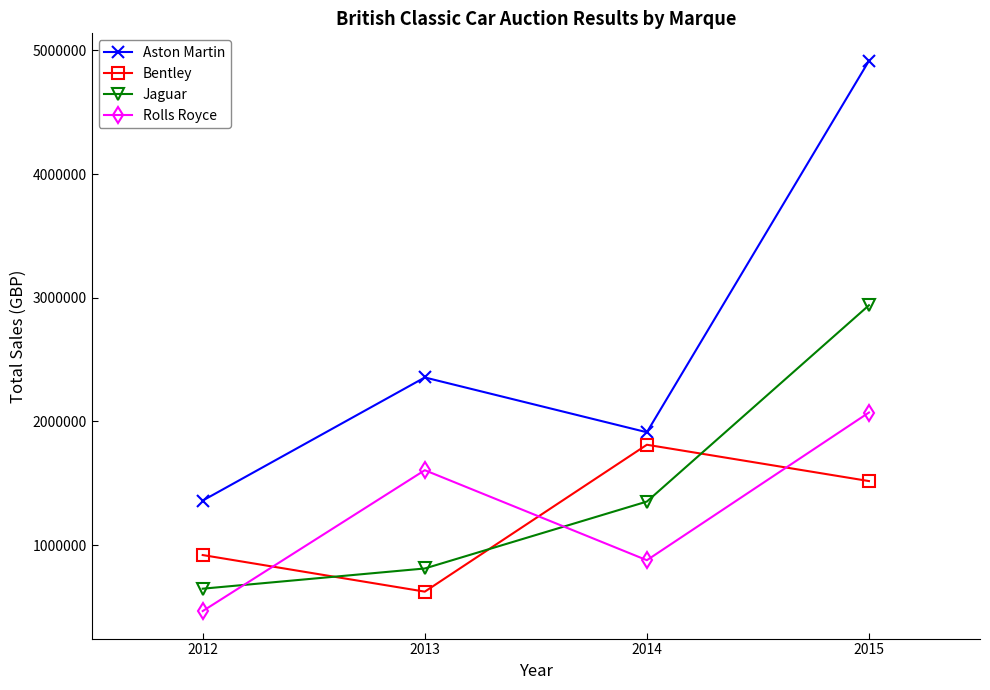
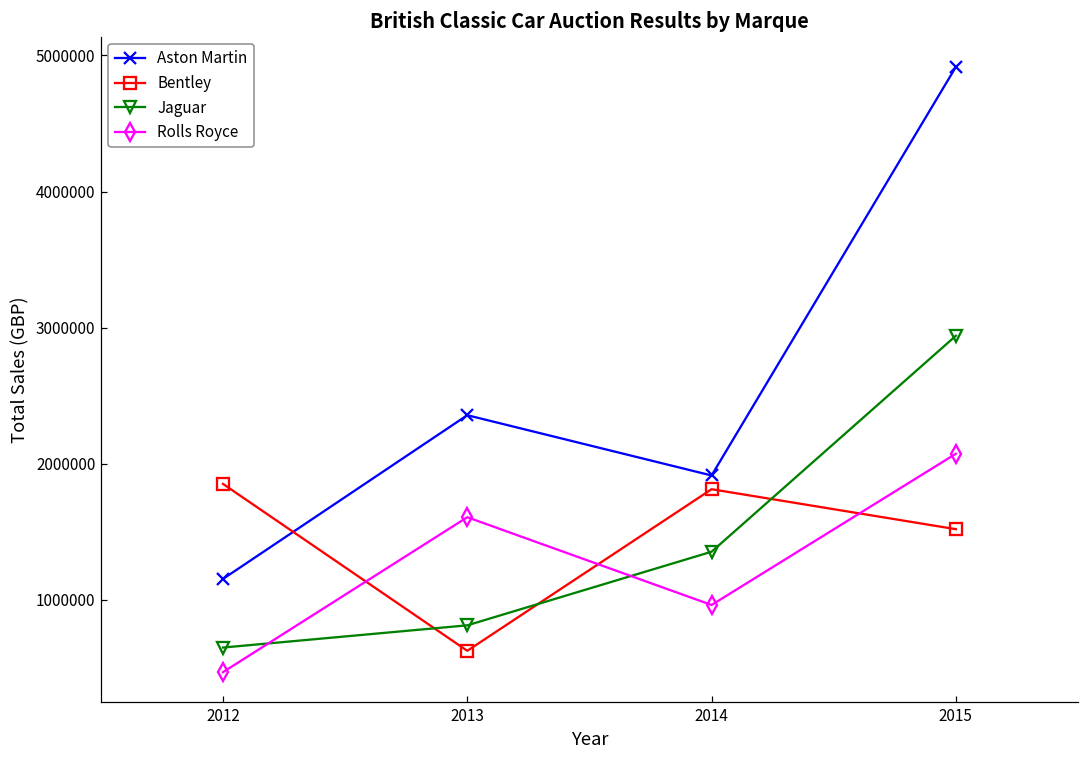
  {
    "Aston Martin": {
-     "2012": 1360000,
+     "2012": 1150000,
      "2013": 2360000,
      "2014": 1910000,
      "2015": 4920000
    },
    "Bentley": {
-     "2012": 920000,
+     "2012": 1850000,
      "2013": 620000,
      "2014": 1810000,
      "2015": 1520000
    },
    "Jaguar": {
      "2012": 650000,
      "2013": 810000,
      "2014": 1350000,
      "2015": 2940000
    },
    "Rolls Royce": {
      "2012": 470000,
      "2013": 1610000,
-     "2014": 880000,
+     "2014": 960000,
      "2015": 2070000
    }
  }
